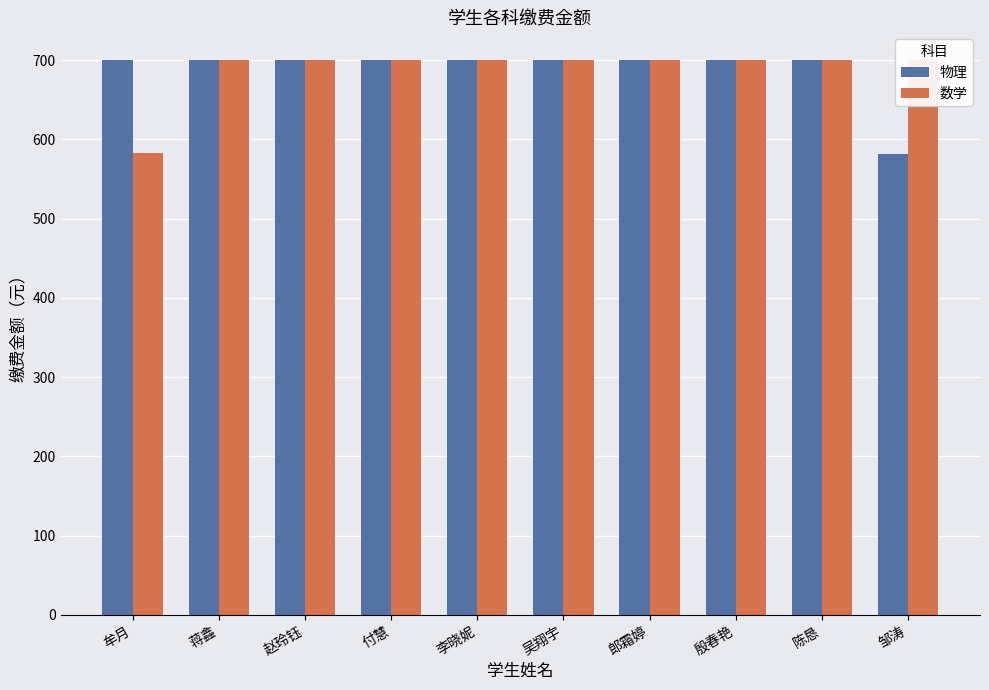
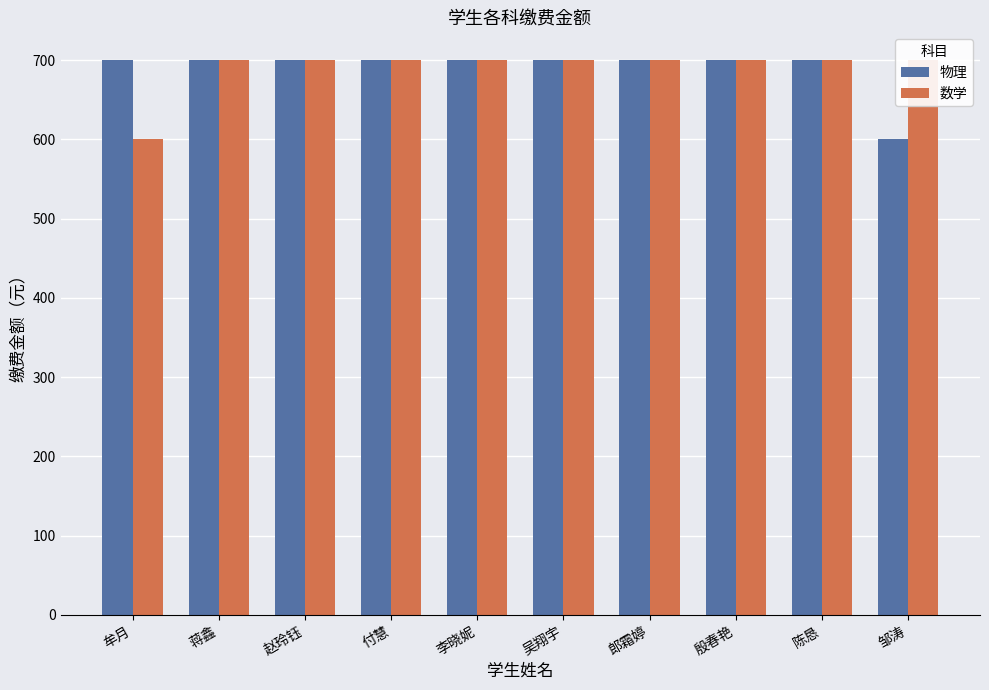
  {
    "物理": {
      "牟月": 700,
      "蒋鑫": 700,
      "赵玲钰": 700,
      "付慧": 700,
      "李晓妮": 700,
      "吴翔宇": 700,
      "郎霜婷": 700,
      "殷春艳": 700,
      "陈恳": 700,
-     "邹涛": 580
+     "邹涛": 600
    },
    "数学": {
-     "牟月": 580,
+     "牟月": 600,
      "蒋鑫": 700,
      "赵玲钰": 700,
      "付慧": 700,
      "李晓妮": 700,
      "吴翔宇": 700,
      "郎霜婷": 700,
      "殷春艳": 700,
      "陈恳": 700
    }
  }
